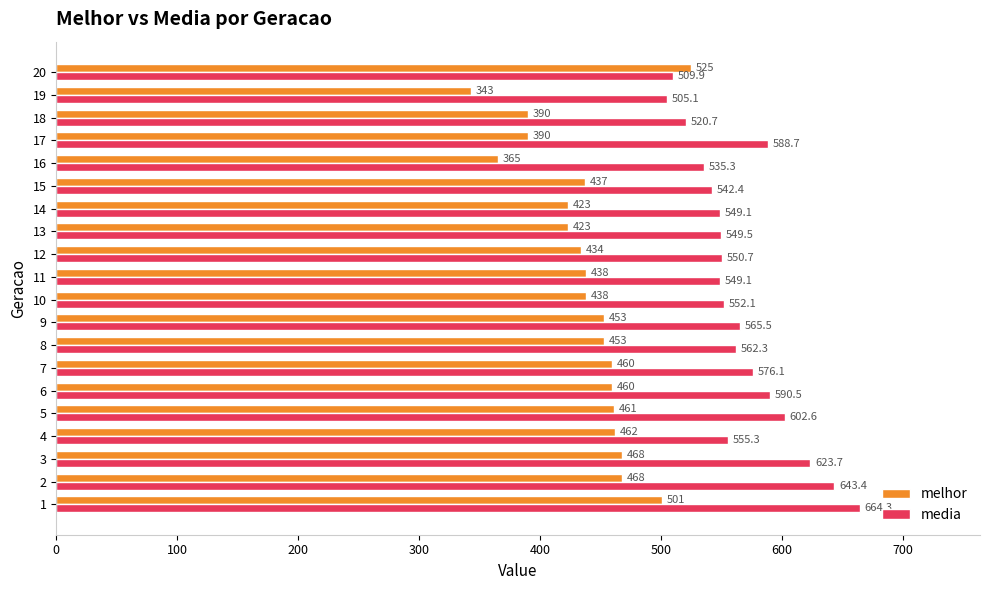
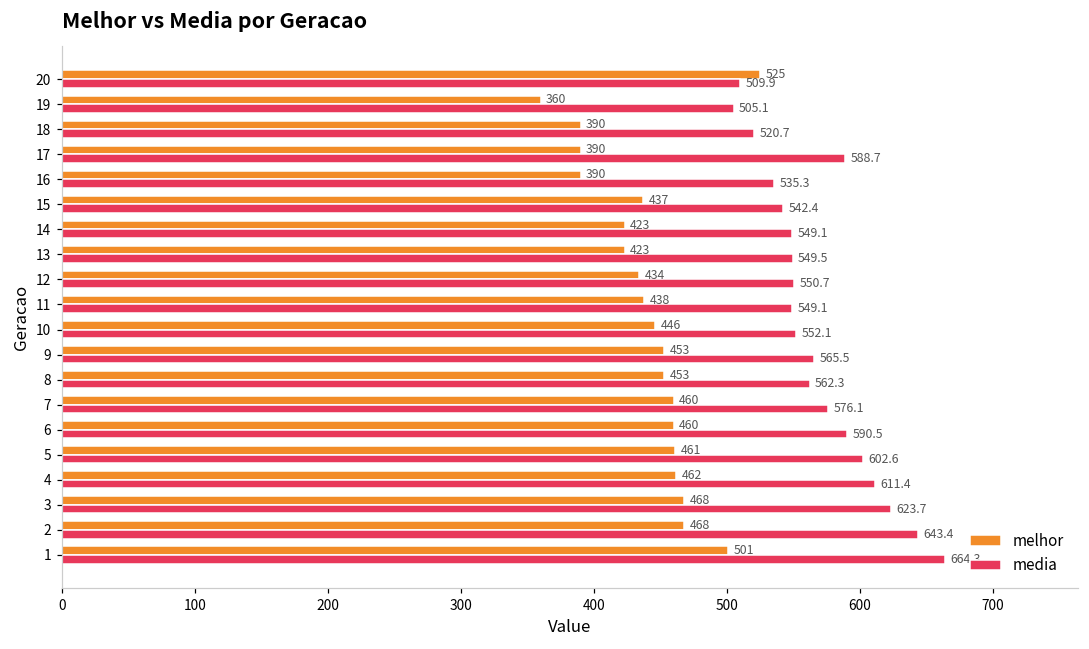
  {
    "melhor": {
      "20": 525,
-     "19": 343,
+     "19": 360,
      "18": 390,
      "17": 390,
-     "16": 365,
+     "16": 390,
      "15": 437,
      "14": 423,
      "13": 423,
      "12": 434,
      "11": 438,
-     "10": 438,
+     "10": 446,
      "9": 453,
      "8": 453,
      "7": 460,
      "6": 460,
      "5": 461,
      "4": 462,
      "3": 468,
      "2": 468,
      "1": 501
    },
    "media": {
      "20": 509.9,
      "19": 505.1,
      "18": 520.7,
      "17": 588.7,
      "16": 535.3,
      "15": 542.4,
      "14": 549.1,
      "13": 549.5,
      "12": 550.7,
      "11": 549.1,
      "10": 552.1,
      "9": 565.5,
      "8": 562.3,
      "7": 576.1,
      "6": 590.5,
      "5": 602.6,
-     "4": 555.3,
+     "4": 611.4,
      "3": 623.7,
      "2": 643.4,
      "1": 664.3
    }
  }
